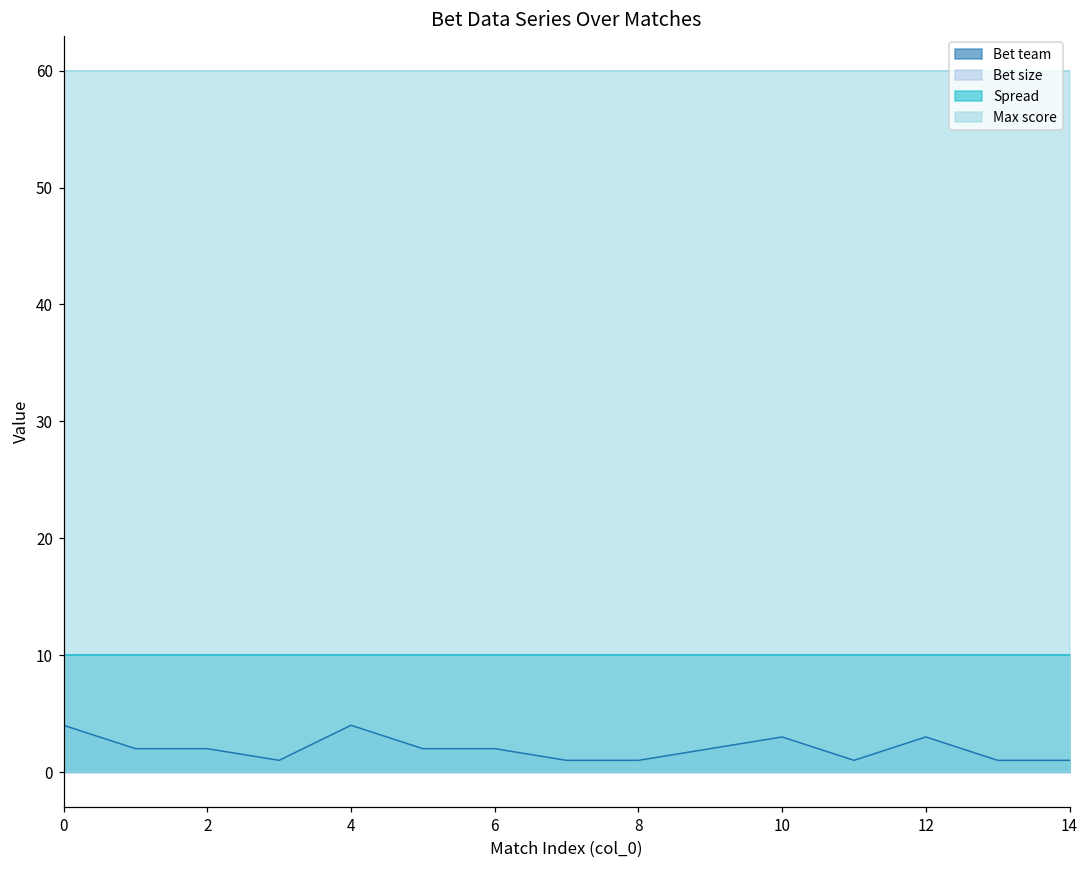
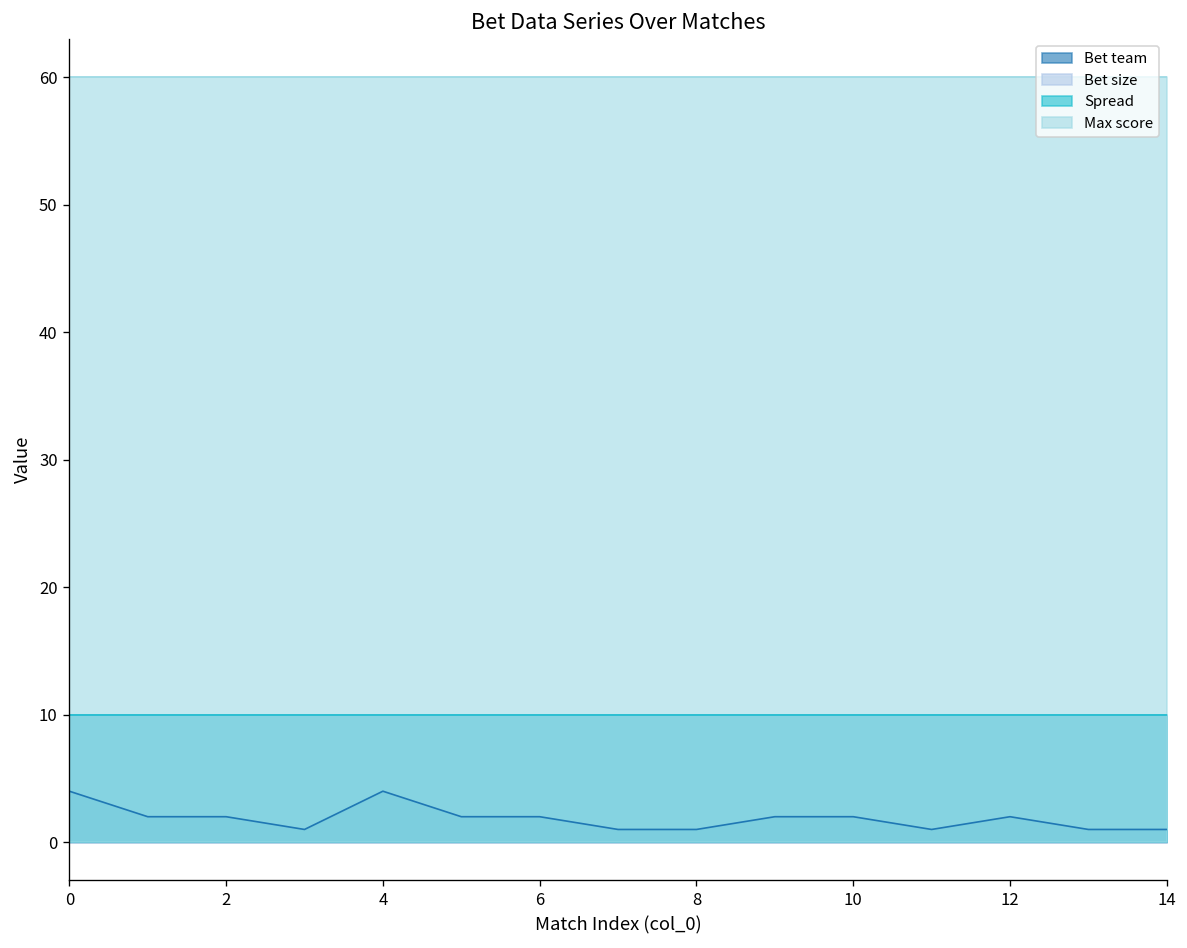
  {
    "Bet team": {
      "0": 4,
      "2": 2,
      "4": 4,
      "6": 2,
      "8": 1,
-     "10": 3,
-     "12": 3,
+     "10": 2,
+     "12": 2,
      "14": 1
    },
    "Spread": {
      "0": 10,
      "2": 10,
      "4": 10,
      "6": 10,
      "8": 10,
      "10": 10,
      "12": 10,
      "14": 10
    },
    "Max score": {
      "0": 60,
      "2": 60,
      "4": 60,
      "6": 60,
      "8": 60,
      "10": 60,
      "12": 60,
      "14": 60
    }
  }
